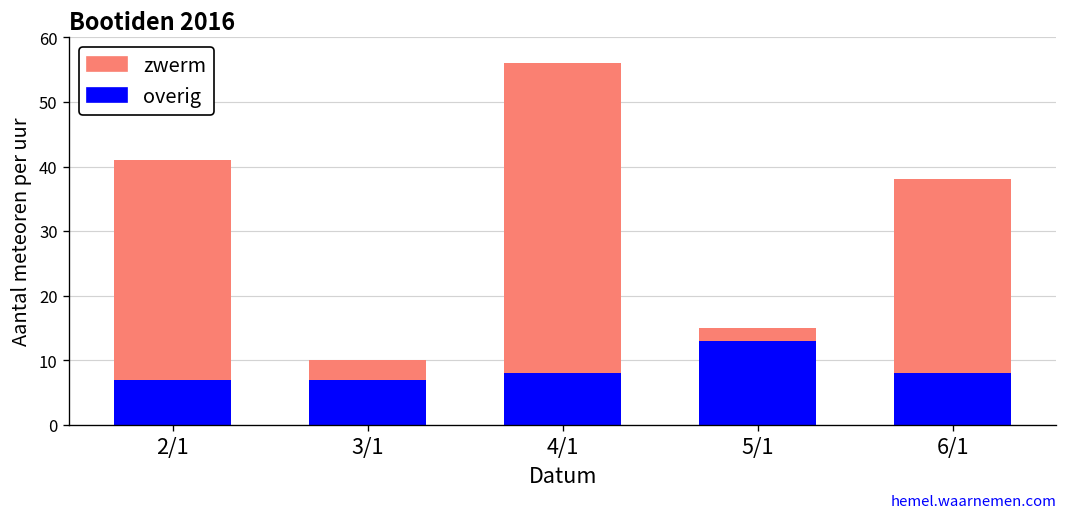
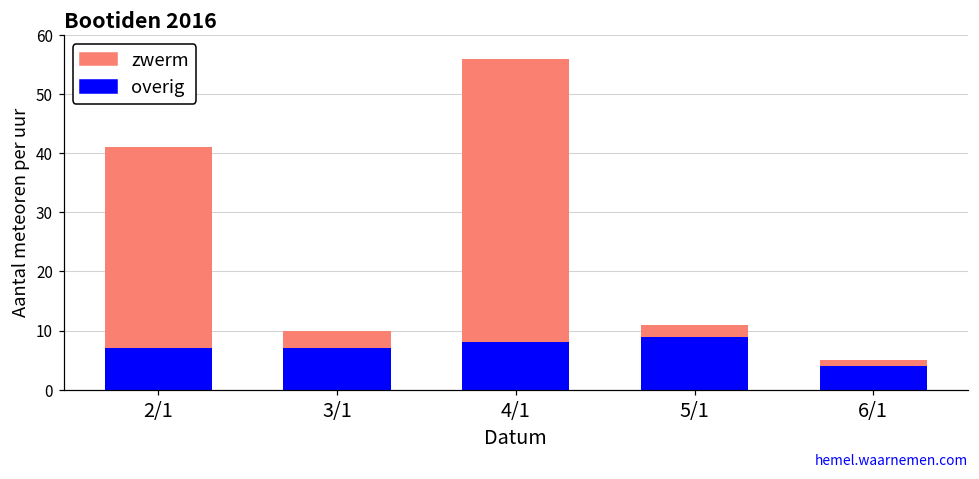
  {
    "overig": {
      "2/1": 7,
      "3/1": 7,
      "4/1": 8,
-     "5/1": 13,
-     "6/1": 8
+     "5/1": 9,
+     "6/1": 4
    },
    "zwerm": {
      "2/1": 34,
      "3/1": 3,
      "4/1": 48,
      "5/1": 2,
-     "6/1": 30
+     "6/1": 1
    }
  }
